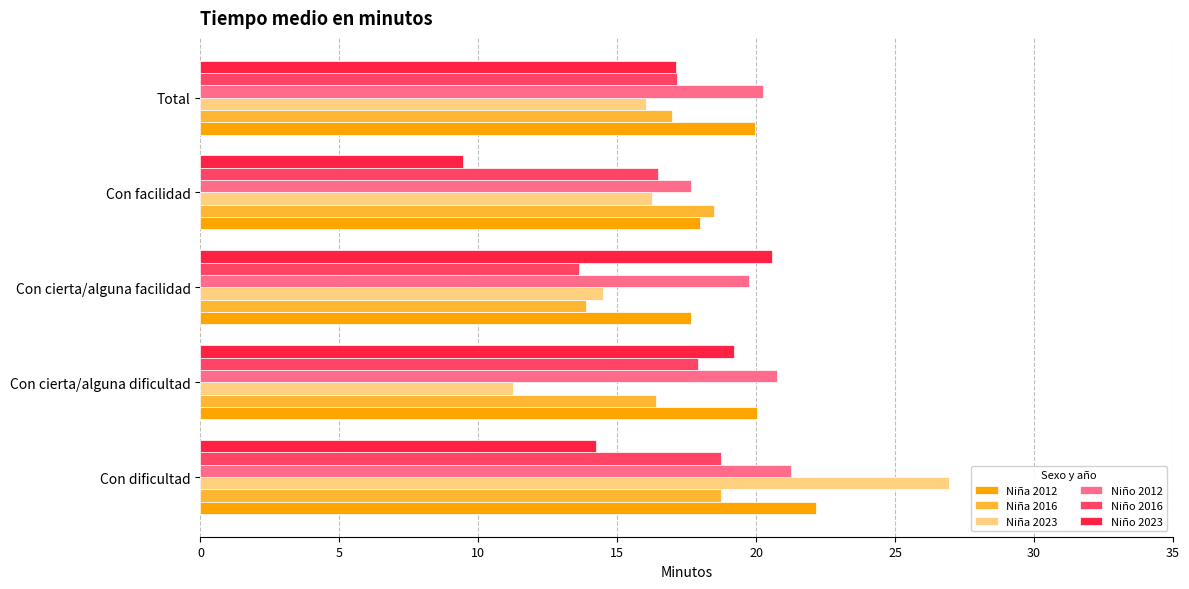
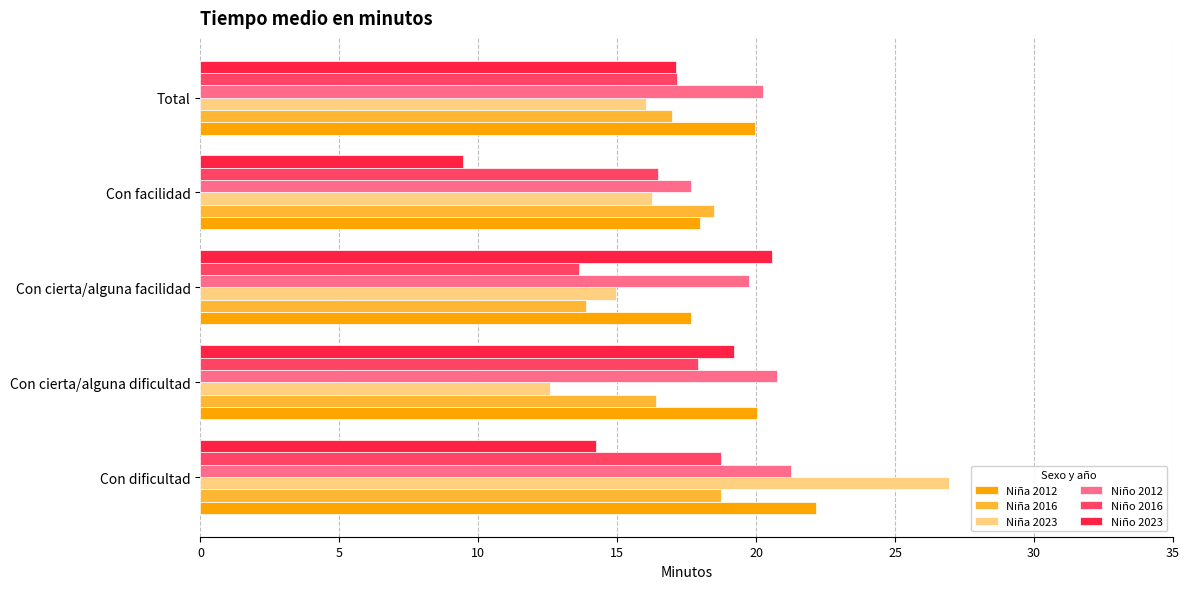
  {
    "Niña 2023": {
      "Total": 16.0,
      "Con facilidad": 16.3,
-     "Con cierta/alguna facilidad": 14.5,
-     "Con cierta/alguna dificultad": 11.2,
+     "Con cierta/alguna facilidad": 14.9,
+     "Con cierta/alguna dificultad": 12.6,
      "Con dificultad": 26.9
    }
  }
